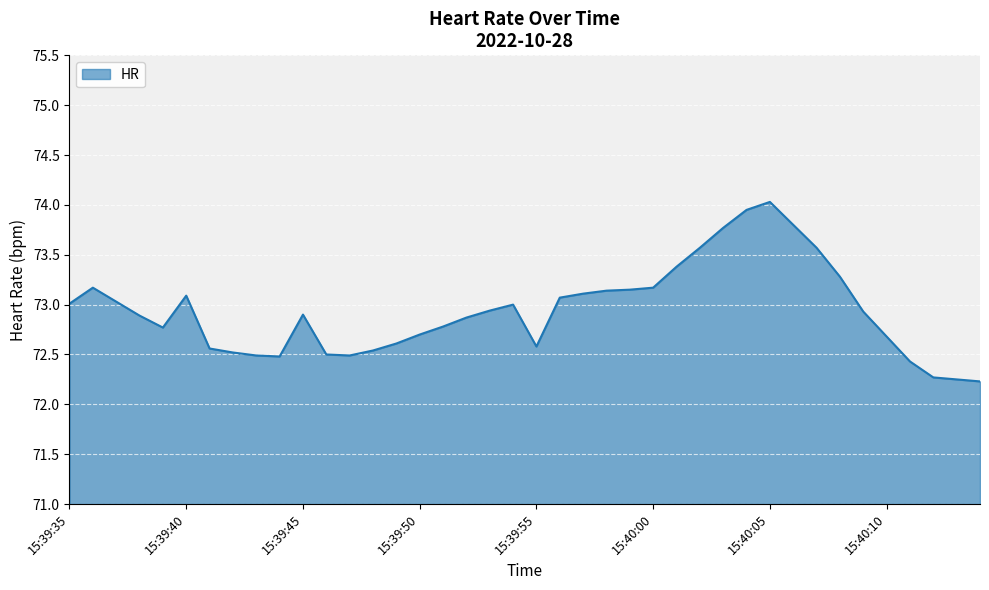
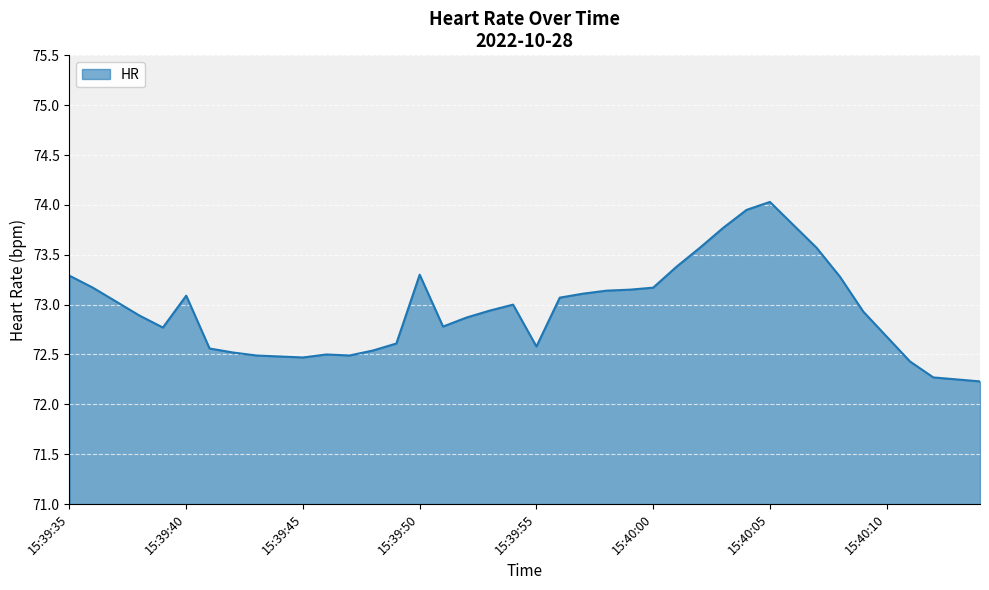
  {
-   "15:39:35": 73.0,
+   "15:39:35": 73.3,
    "15:39:40": 73.1,
-   "15:39:45": 72.9,
-   "15:39:50": 72.7,
+   "15:39:45": 72.5,
+   "15:39:50": 73.3,
    "15:39:55": 72.6,
    "15:40:00": 73.2,
    "15:40:05": 74.0,
    "15:40:10": 72.7
  }
